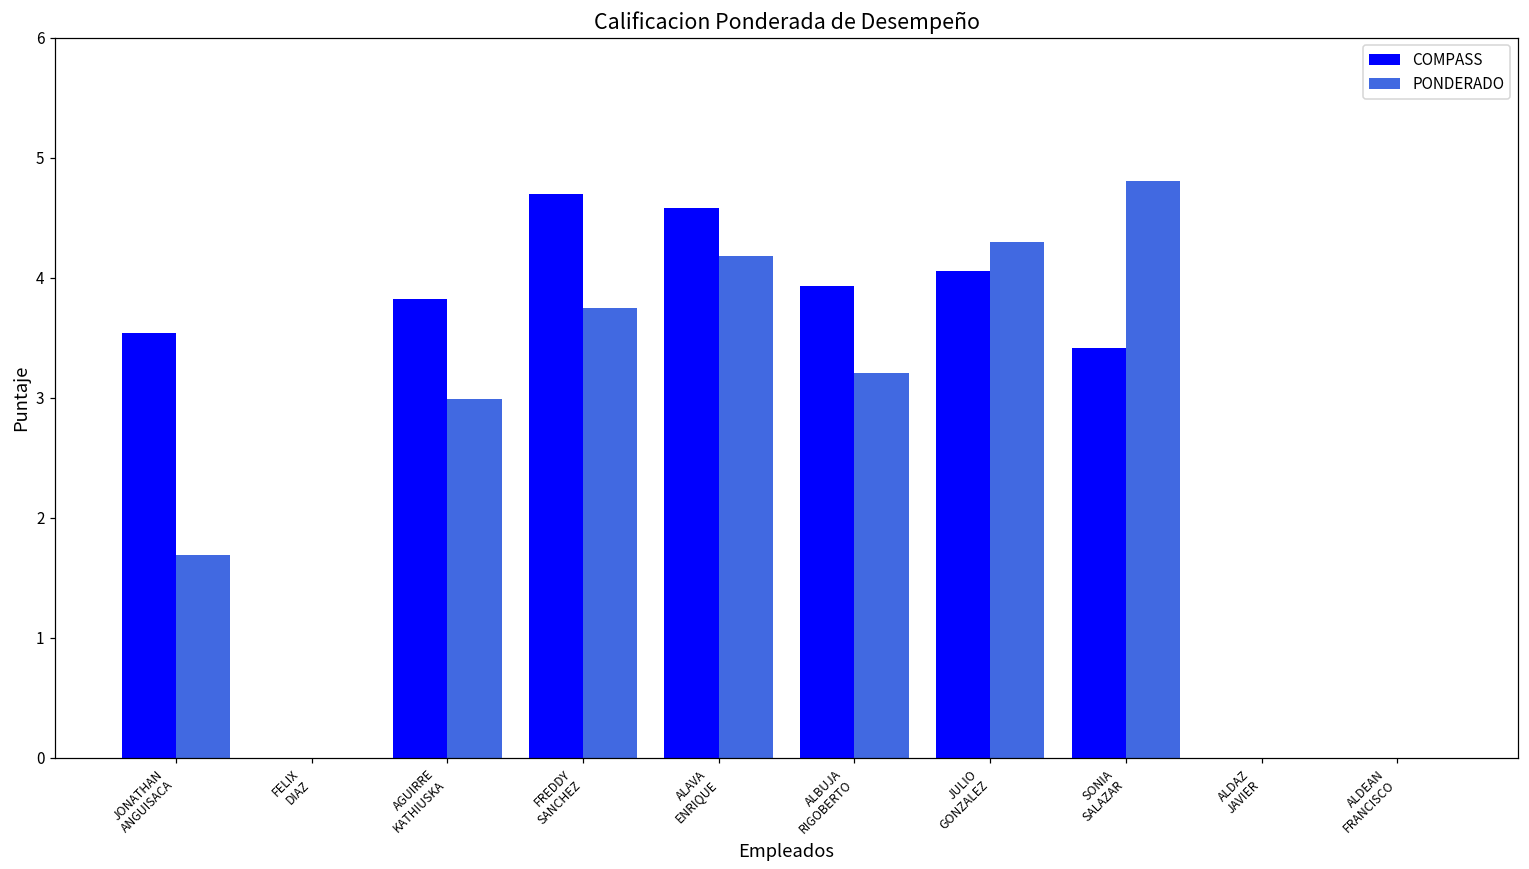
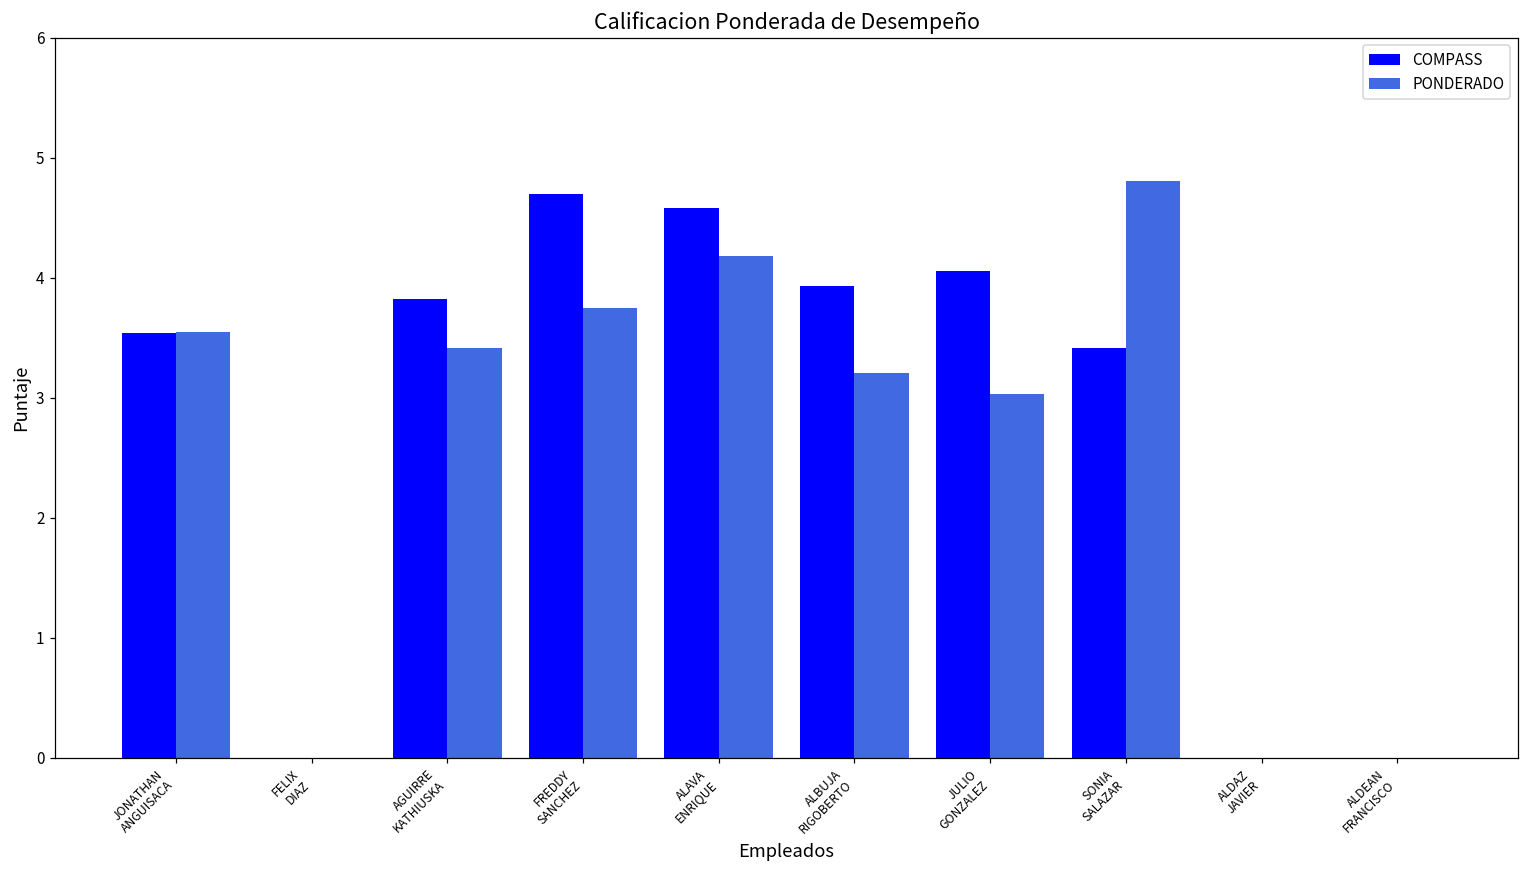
  {
    "COMPASS": {
      "JONATHAN ANGUISACA": 3.54,
      "FELIX DIAZ": 0.00,
      "AGUIRRE KATHIUSKA": 3.82,
      "FREDDY SANCHEZ": 4.70,
      "ALAVA ENRIQUE": 4.58,
      "ALBUJA RIGOBERTO": 3.93,
      "JULIO GONZALEZ": 4.06,
      "SONIA SALAZAR": 3.41,
      "ALDAZ JAVIER": 0.00,
      "ALDEAN FRANCISCO": 0.00
    },
    "PONDERADO": {
-     "JONATHAN ANGUISACA": 1.69,
+     "JONATHAN ANGUISACA": 3.55,
      "FELIX DIAZ": 0.00,
-     "AGUIRRE KATHIUSKA": 2.99,
+     "AGUIRRE KATHIUSKA": 3.41,
      "FREDDY SANCHEZ": 3.75,
      "ALAVA ENRIQUE": 4.18,
      "ALBUJA RIGOBERTO": 3.21,
-     "JULIO GONZALEZ": 4.30,
+     "JULIO GONZALEZ": 3.03,
      "SONIA SALAZAR": 4.81,
      "ALDAZ JAVIER": 0.00,
      "ALDEAN FRANCISCO": 0.00
    }
  }
